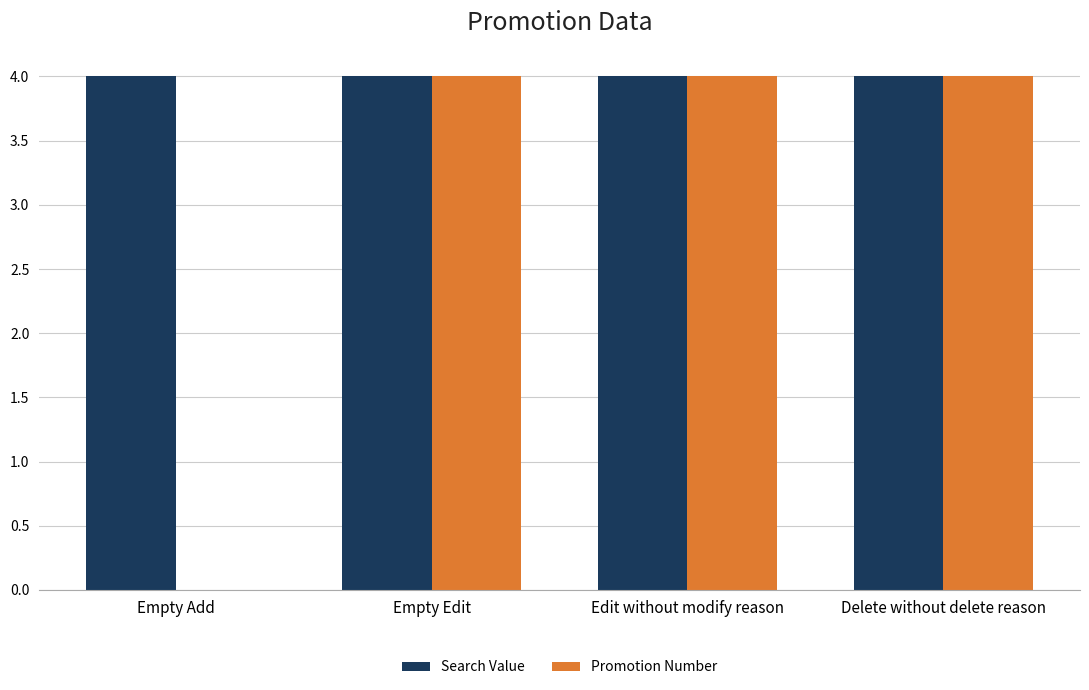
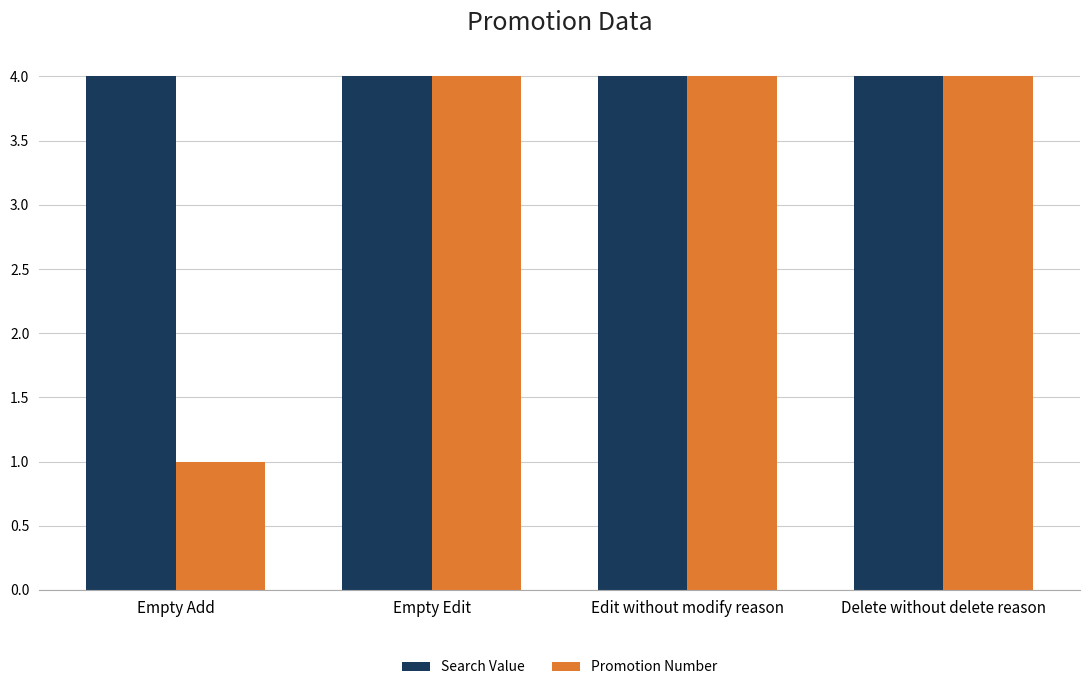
  {
    "Search Value": {
      "Empty Add": 4,
      "Empty Edit": 4,
      "Edit without modify reason": 4,
      "Delete without delete reason": 4
    },
    "Promotion Number": {
-     "Empty Add": 0,
+     "Empty Add": 1,
      "Empty Edit": 4,
      "Edit without modify reason": 4,
      "Delete without delete reason": 4
    }
  }
